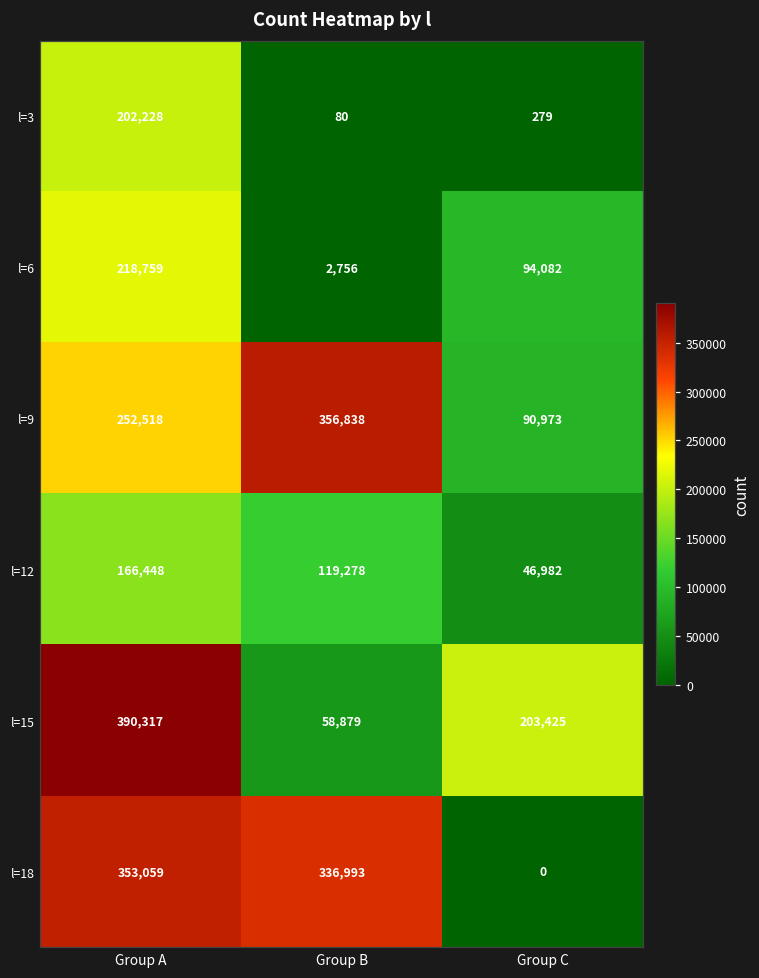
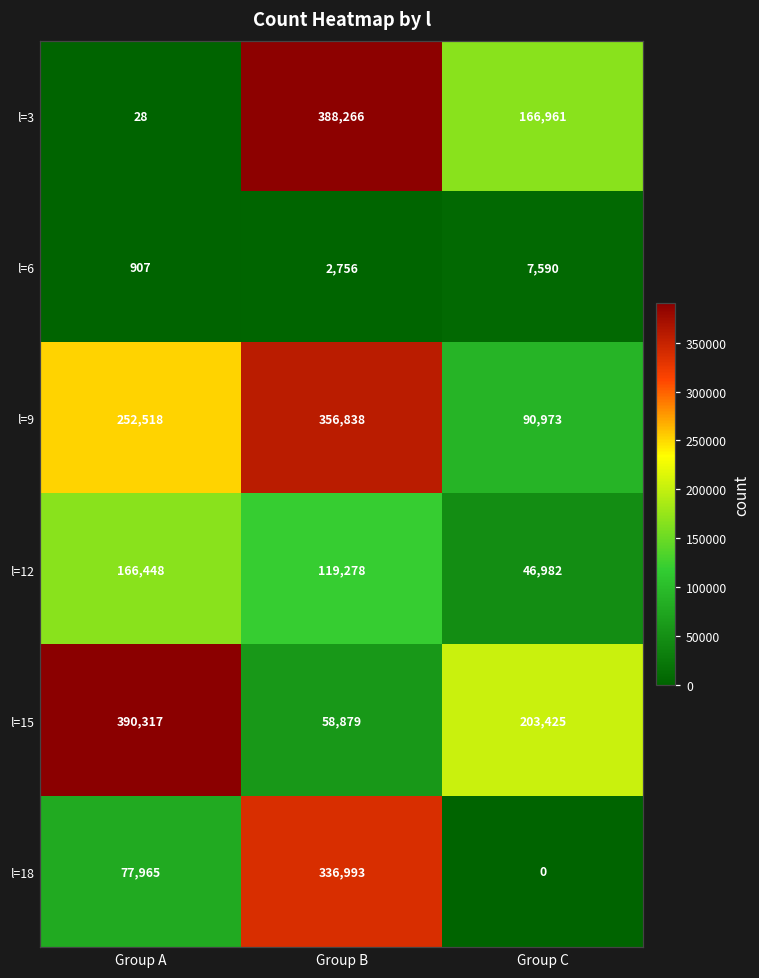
  {
    "l=3": {
-     "Group A": "202,228",
-     "Group B": "80",
-     "Group C": "279"
+     "Group A": "28",
+     "Group B": "388,266",
+     "Group C": "166,961"
    },
    "l=6": {
-     "Group A": "218,759",
+     "Group A": "907",
      "Group B": "2,756",
-     "Group C": "94,082"
+     "Group C": "7,590"
    },
    "l=9": {
      "Group A": "252,518",
      "Group B": "356,838",
      "Group C": "90,973"
    },
    "l=12": {
      "Group A": "166,448",
      "Group B": "119,278",
      "Group C": "46,982"
    },
    "l=15": {
      "Group A": "390,317",
      "Group B": "58,879",
      "Group C": "203,425"
    },
    "l=18": {
-     "Group A": "353,059",
+     "Group A": "77,965",
      "Group B": "336,993",
      "Group C": "0"
    }
  }
